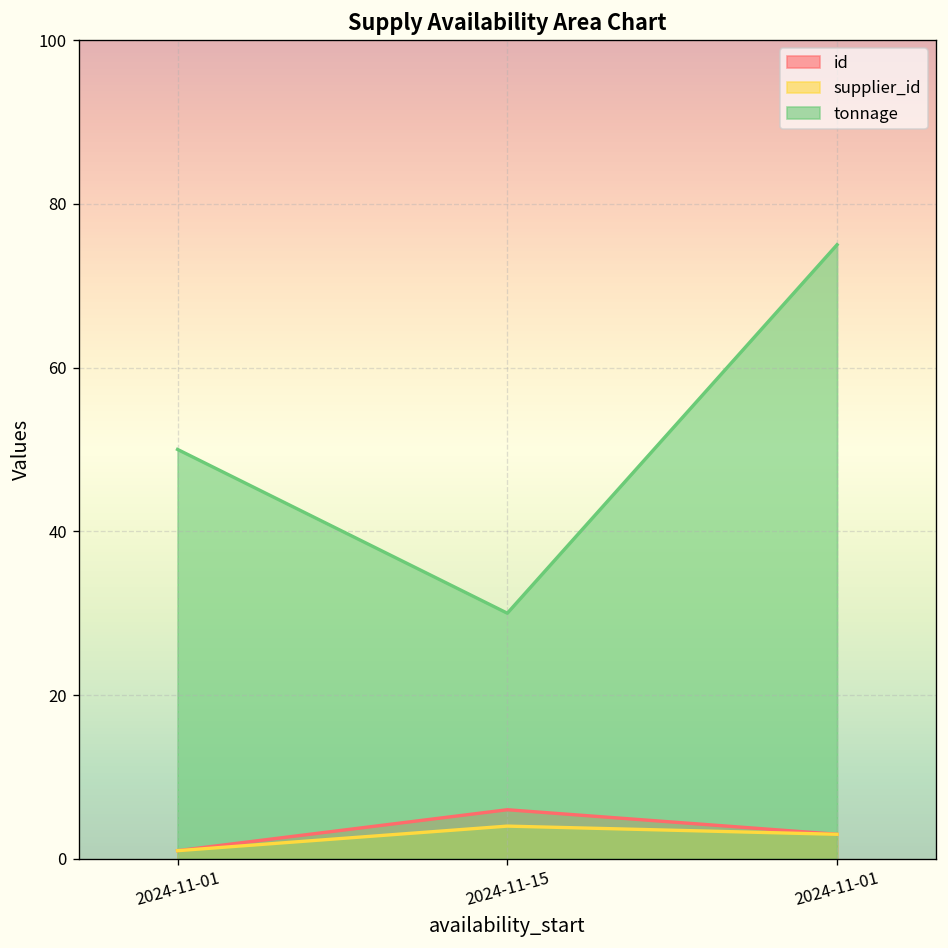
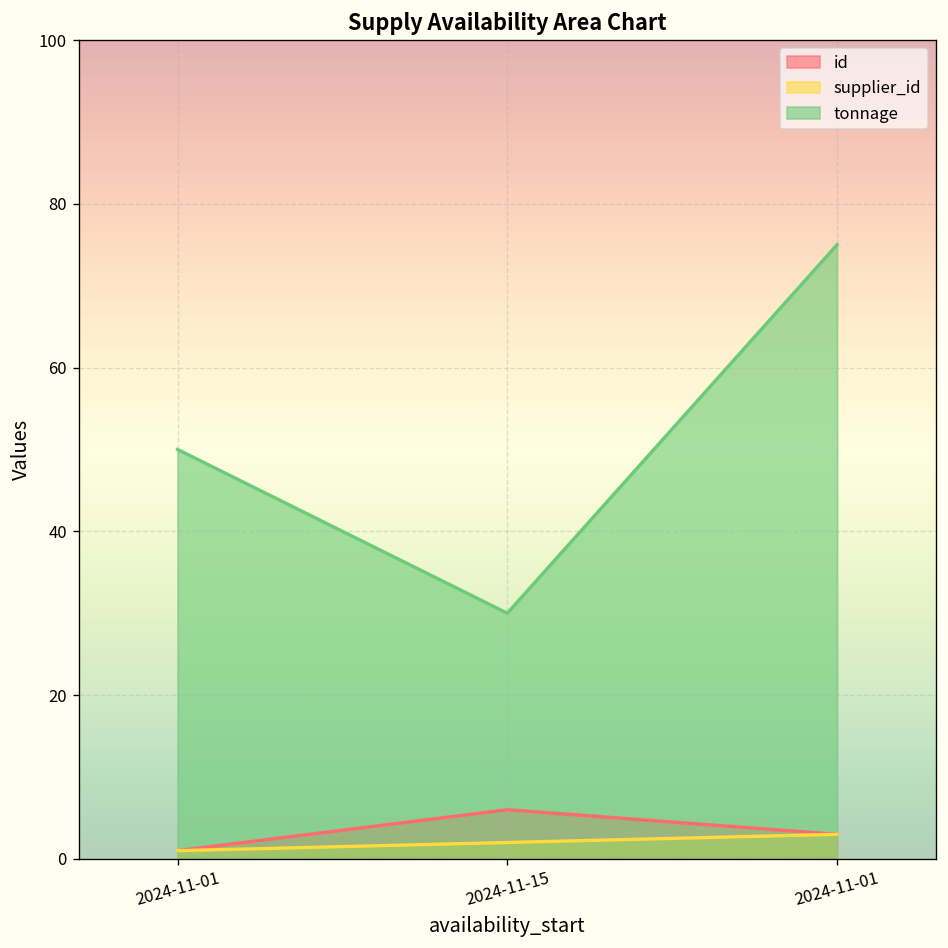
  {
    "id": {
      "2024-11-15": 6
    },
    "supplier_id": {
-     "2024-11-15": 4
+     "2024-11-15": 2
    },
    "tonnage": {
      "2024-11-15": 30
    }
  }
